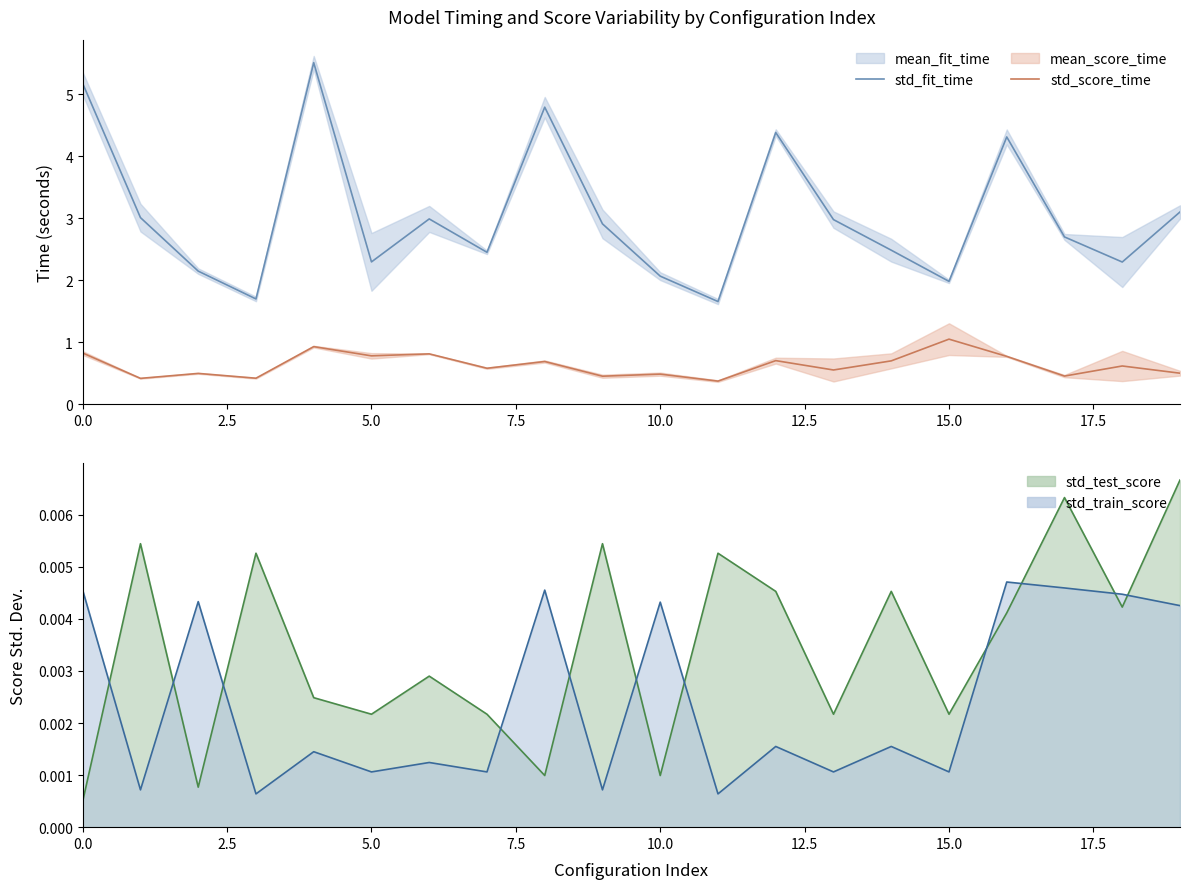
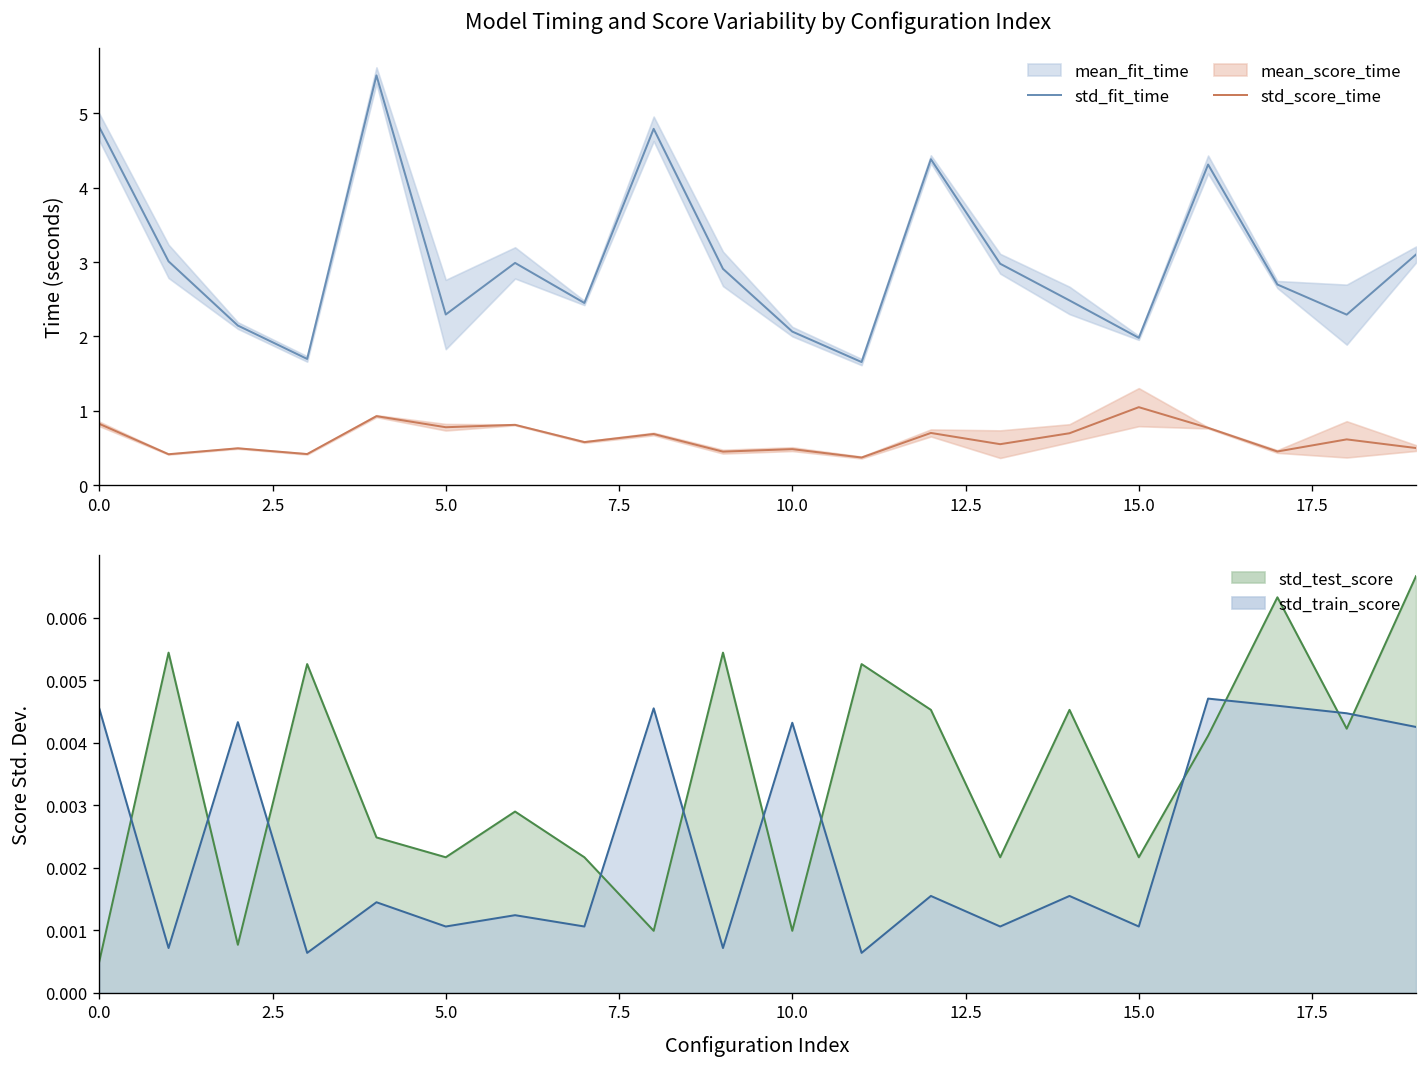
  {
    "Model Timing and Score Variability by Configuration Index": {
      "std_fit_time": {
-       "0.0": 5.2,
+       "0.0": 4.8,
        "5.0": 2.3,
        "10.0": 2.1
      },
      "std_score_time": {
        "5.0": 0.8,
        "15.0": 1.0
      }
    }
  }
